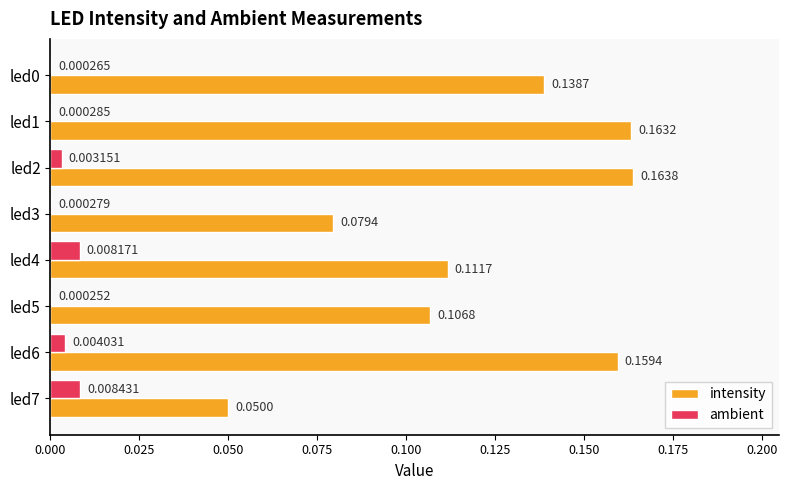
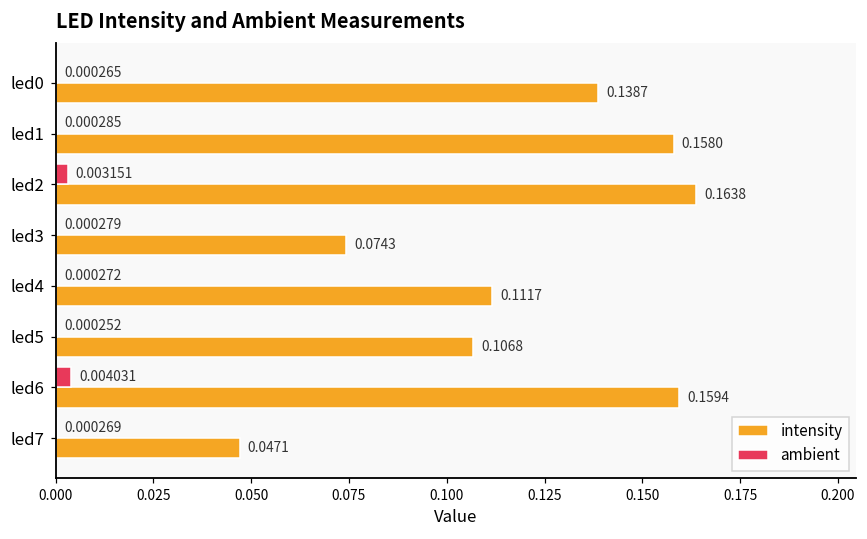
  {
    "intensity": {
      "led0": 0.1387,
-     "led1": 0.1632,
+     "led1": 0.1580,
      "led2": 0.1638,
-     "led3": 0.0794,
+     "led3": 0.0743,
      "led4": 0.1117,
      "led5": 0.1068,
      "led6": 0.1594,
-     "led7": 0.0500
+     "led7": 0.0471
    },
    "ambient": {
      "led0": 0.000265,
      "led1": 0.000285,
      "led2": 0.003151,
      "led3": 0.000279,
-     "led4": 0.008171,
+     "led4": 0.000272,
      "led5": 0.000252,
      "led6": 0.004031,
-     "led7": 0.008431
+     "led7": 0.000269
    }
  }
